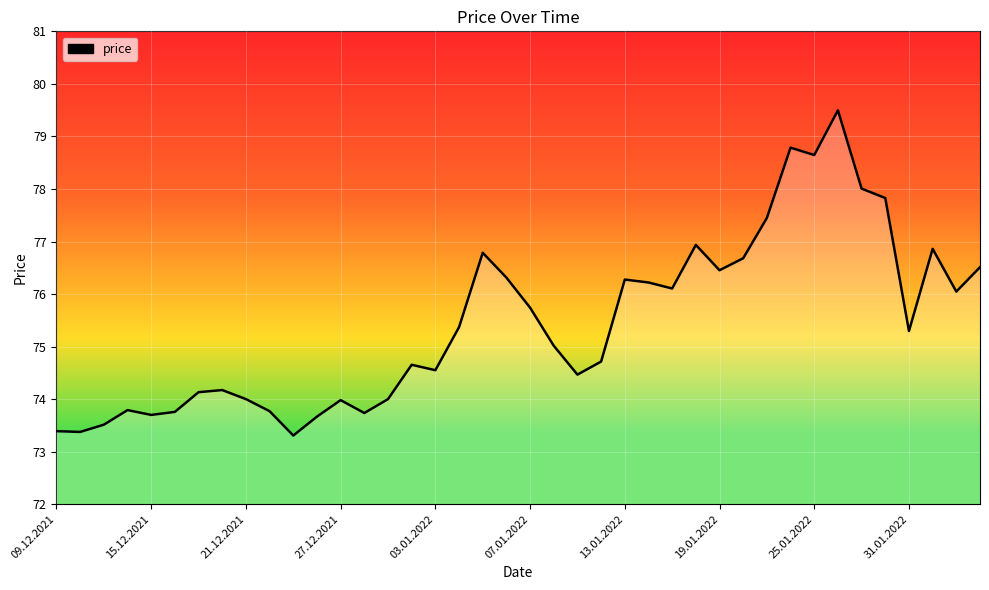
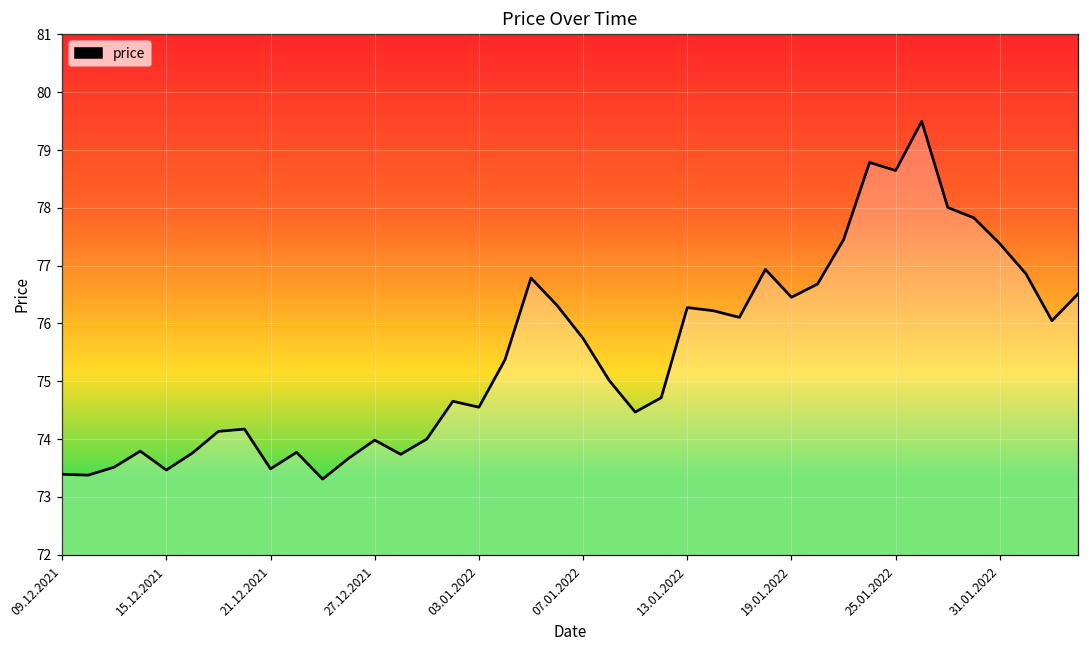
  {
    "09.12.2021": 73.4,
-   "15.12.2021": 73.7,
-   "21.12.2021": 74.0,
+   "15.12.2021": 73.5,
+   "21.12.2021": 73.5,
    "27.12.2021": 74.0,
    "03.01.2022": 74.6,
    "07.01.2022": 75.7,
    "13.01.2022": 76.3,
    "19.01.2022": 76.5,
    "25.01.2022": 78.6,
-   "31.01.2022": 75.3
+   "31.01.2022": 77.4
  }
